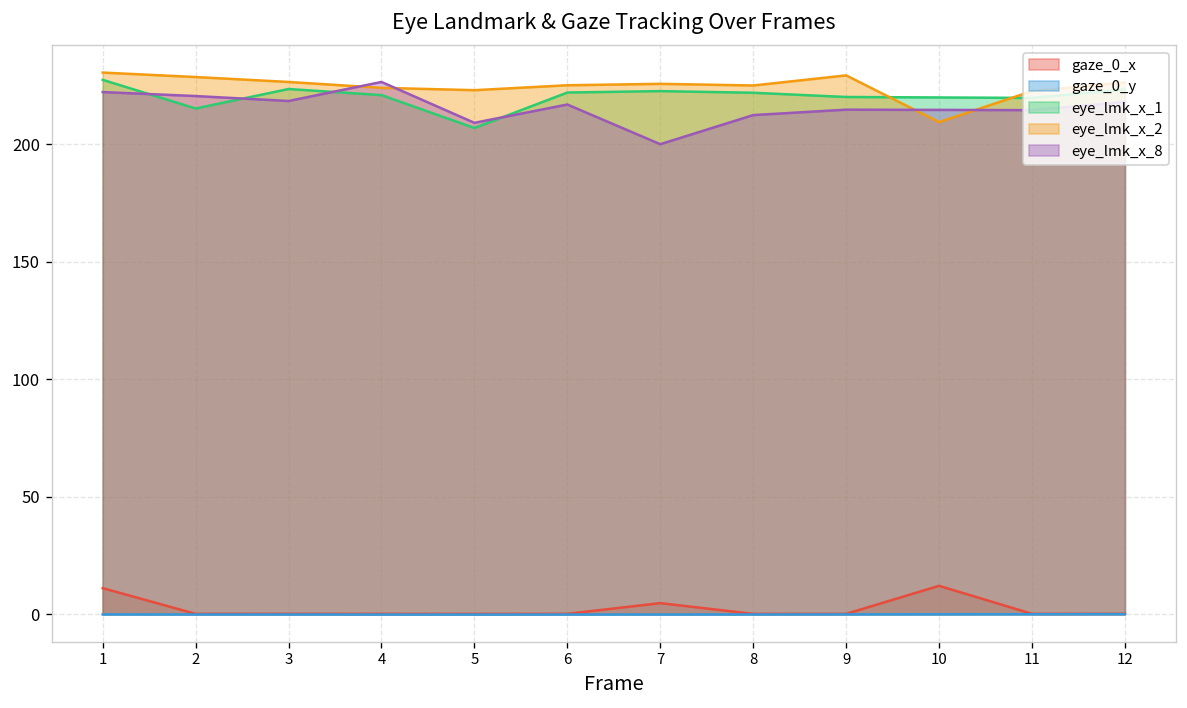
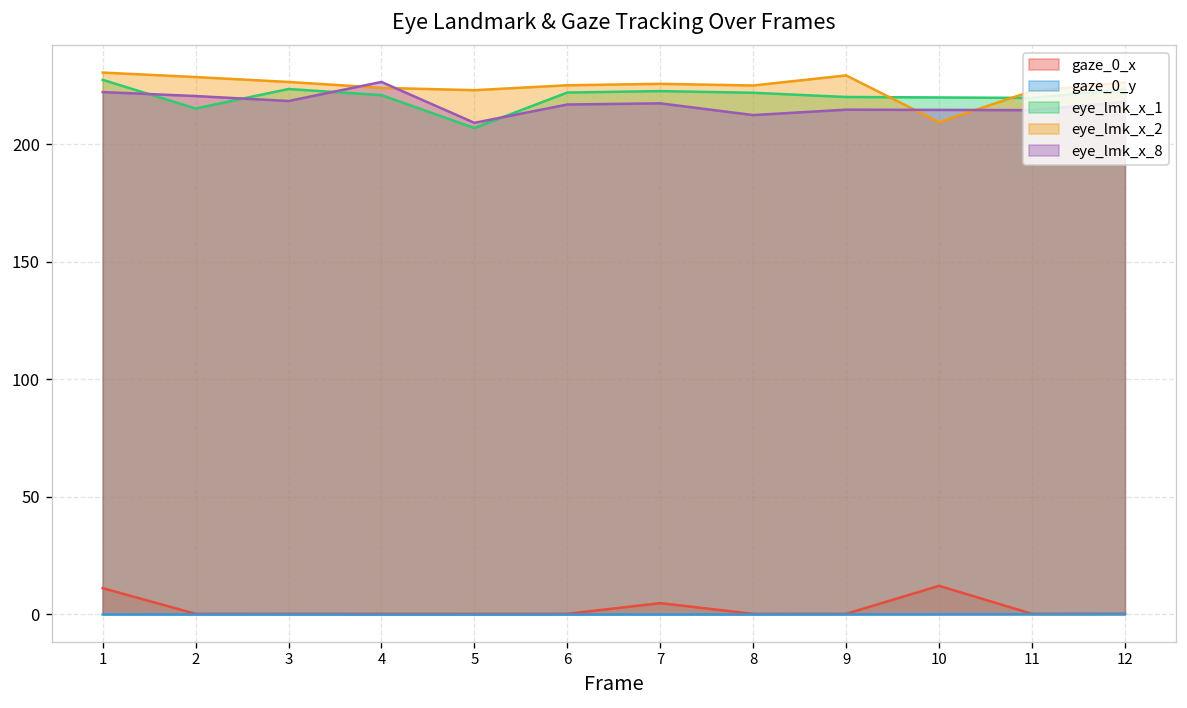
  {
    "gaze_0_y": {
      "1": 0,
      "7": 0,
      "10": 0
    },
    "eye_lmk_x_1": {
      "1": 228,
      "2": 215,
      "3": 224,
      "4": 221,
      "5": 207,
      "6": 222,
      "7": 223,
      "8": 222,
      "9": 220,
      "10": 220
    },
    "eye_lmk_x_8": {
      "1": 222,
      "2": 221,
      "3": 219,
      "4": 227,
      "5": 209,
      "6": 217,
-     "7": 200,
+     "7": 218,
      "8": 213,
      "9": 215,
      "10": 215
    }
  }
